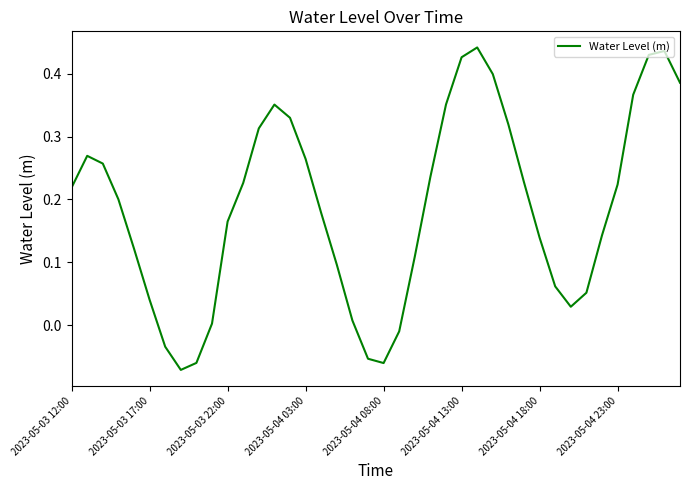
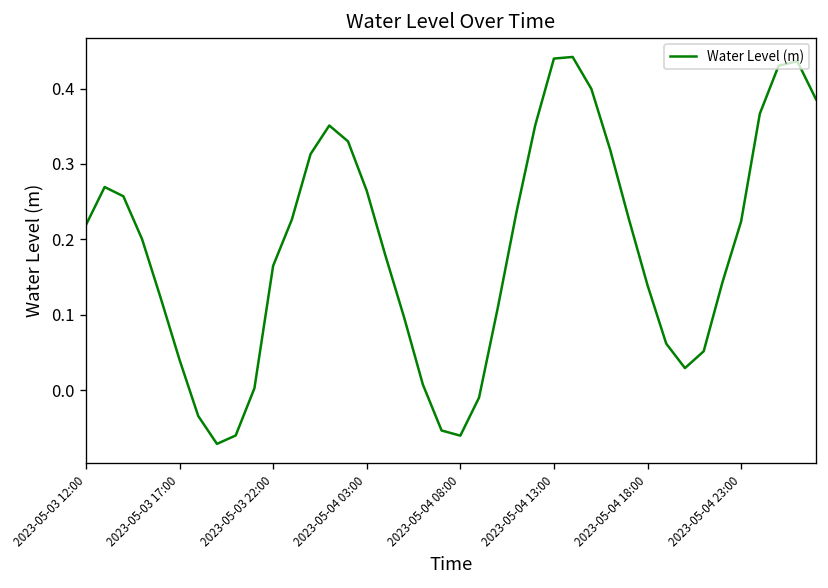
  {
    "2023-05-03 12:00": 0.22,
    "2023-05-03 17:00": 0.04,
    "2023-05-03 22:00": 0.16,
    "2023-05-04 03:00": 0.26,
    "2023-05-04 08:00": -0.06,
-   "2023-05-04 13:00": 0.43,
+   "2023-05-04 13:00": 0.44,
    "2023-05-04 18:00": 0.14,
    "2023-05-04 23:00": 0.22
  }
